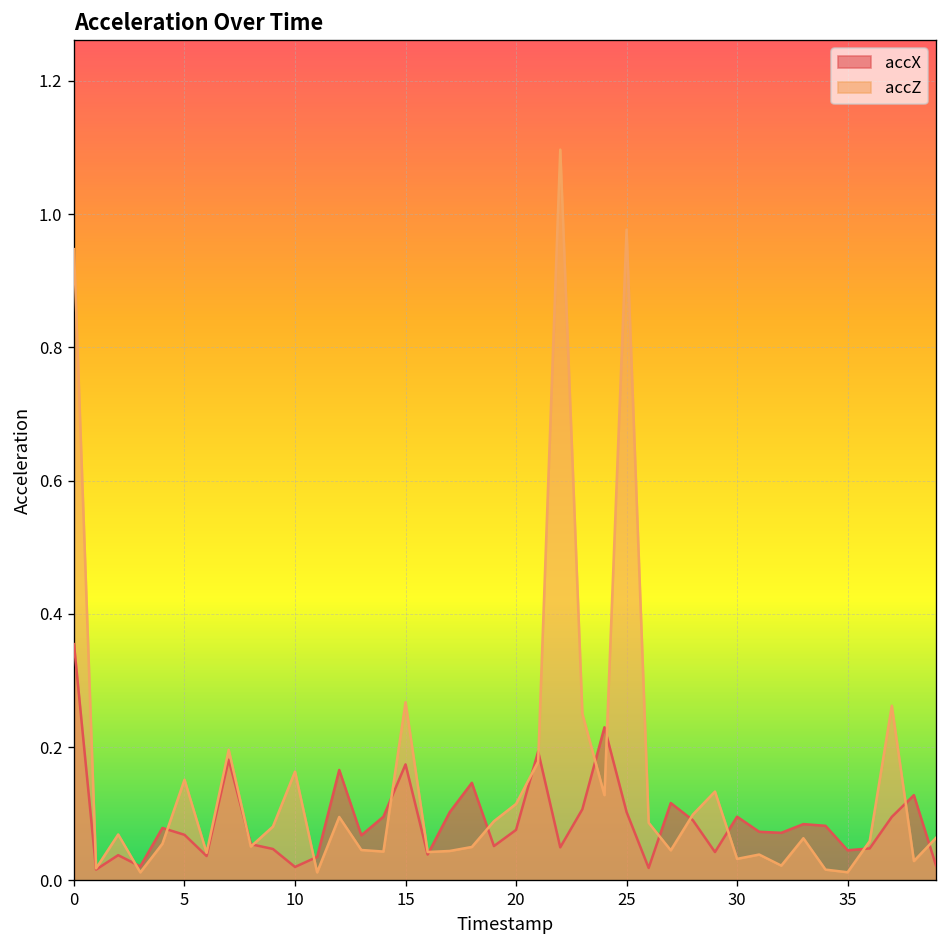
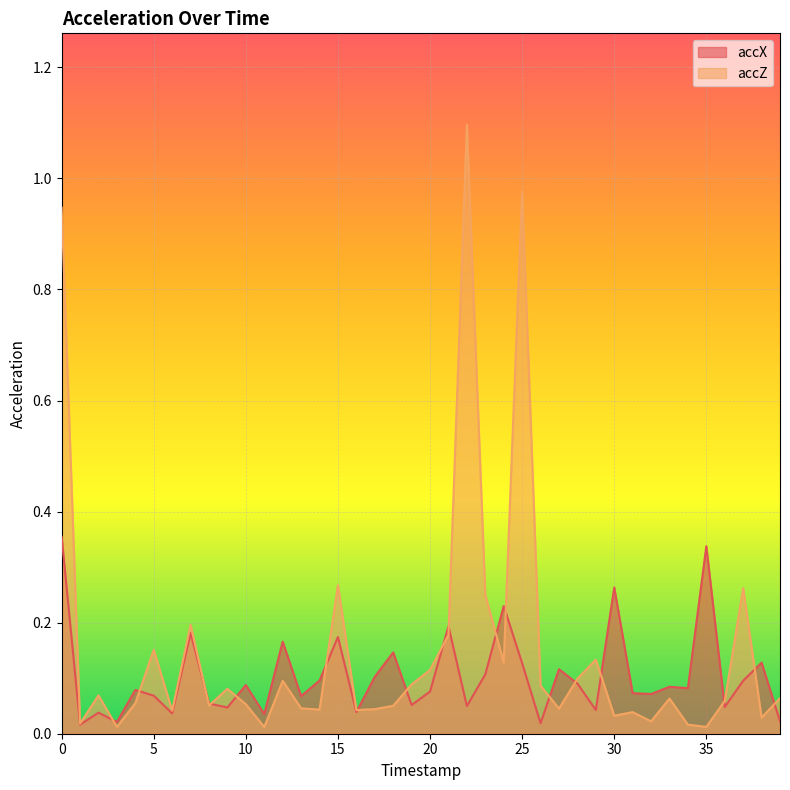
  {
    "accX": {
      "0": 0.35,
      "5": 0.07,
-     "10": 0.02,
+     "10": 0.09,
      "15": 0.17,
      "20": 0.08,
-     "25": 0.10,
-     "30": 0.10,
-     "35": 0.05
+     "25": 0.13,
+     "30": 0.26,
+     "35": 0.34
    },
    "accZ": {
      "0": 0.95,
      "5": 0.15,
-     "10": 0.16,
+     "10": 0.05,
      "15": 0.27,
      "20": 0.11,
      "25": 0.98,
      "30": 0.03,
      "35": 0.01
    }
  }
